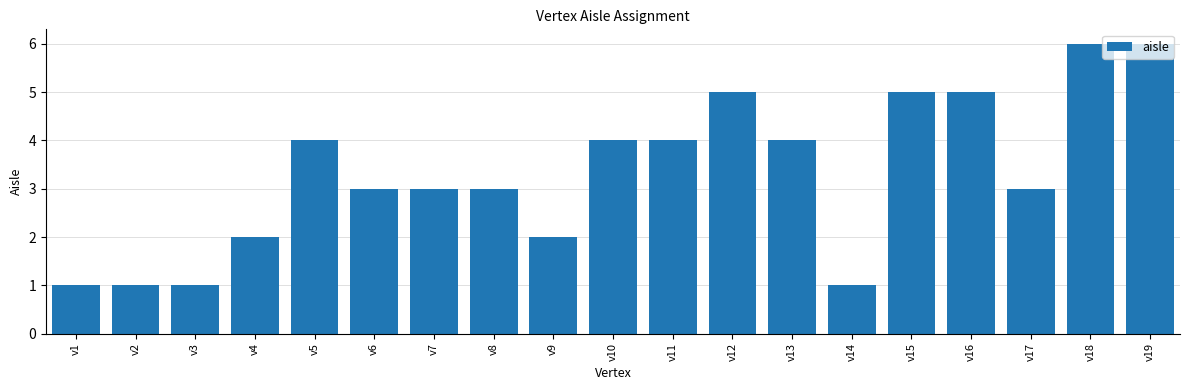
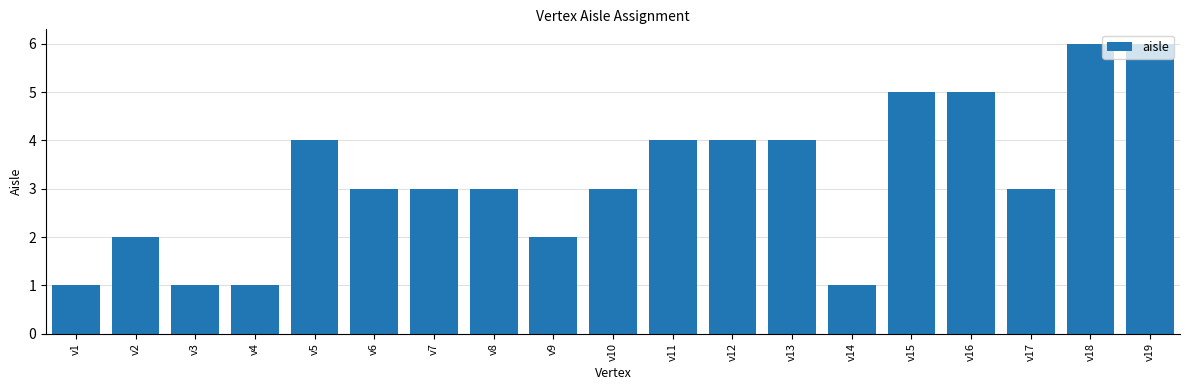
  {
    "v1": 1,
-   "v2": 1,
+   "v2": 2,
    "v3": 1,
-   "v4": 2,
+   "v4": 1,
    "v5": 4,
    "v6": 3,
    "v7": 3,
    "v8": 3,
    "v9": 2,
-   "v10": 4,
+   "v10": 3,
    "v11": 4,
-   "v12": 5,
+   "v12": 4,
    "v13": 4,
    "v14": 1,
    "v15": 5,
    "v16": 5,
    "v17": 3,
    "v18": 6
  }
